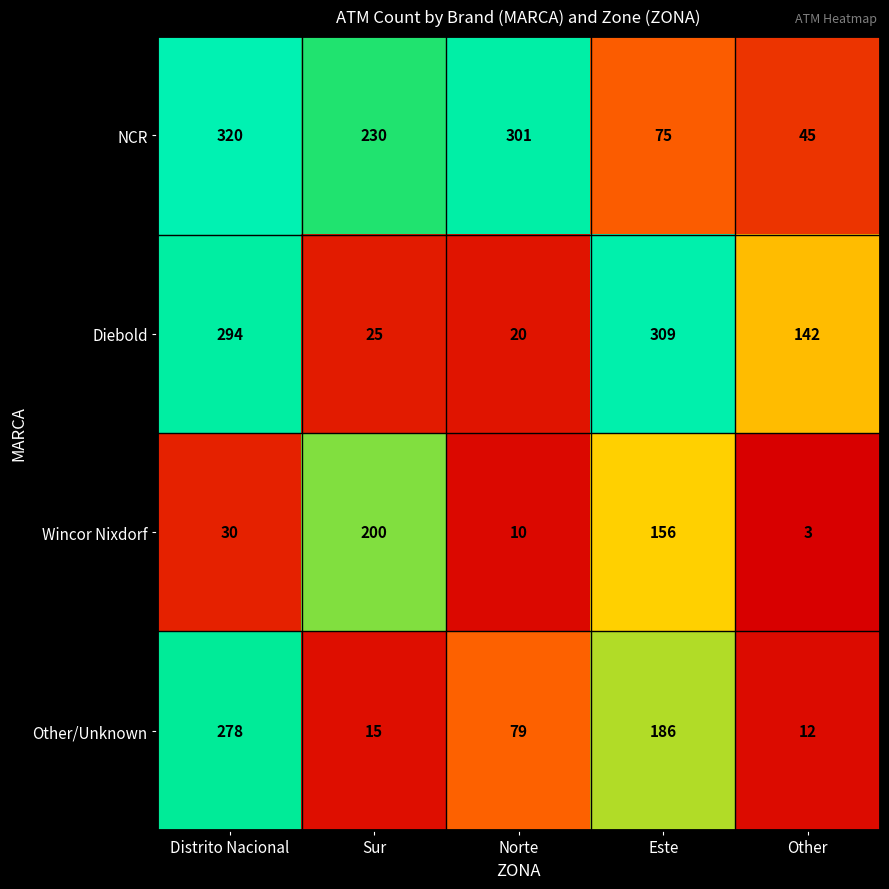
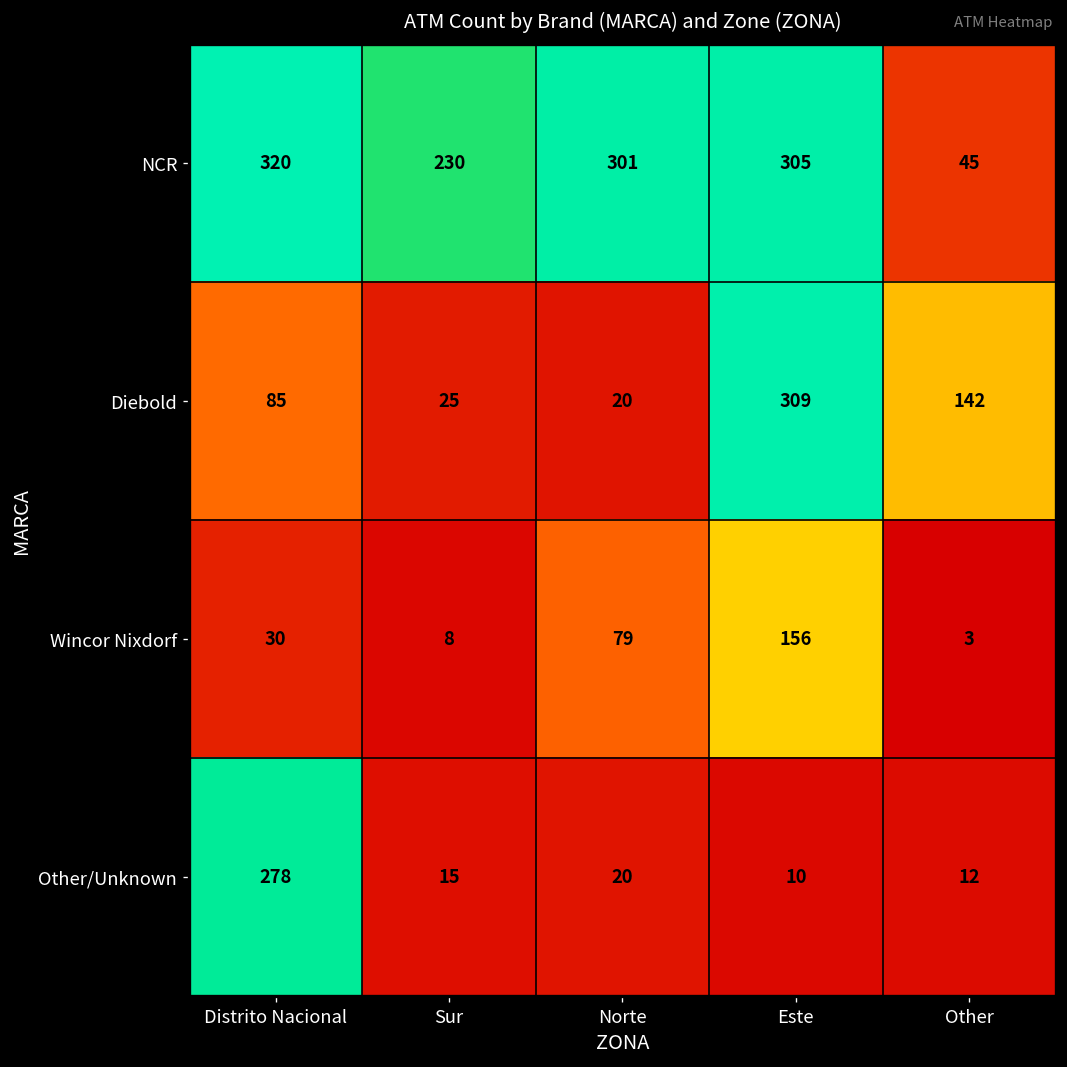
  {
    "NCR": {
      "Distrito Nacional": 320,
      "Sur": 230,
      "Norte": 301,
-     "Este": 75,
+     "Este": 305,
      "Other": 45
    },
    "Diebold": {
-     "Distrito Nacional": 294,
+     "Distrito Nacional": 85,
      "Sur": 25,
      "Norte": 20,
      "Este": 309,
      "Other": 142
    },
    "Wincor Nixdorf": {
      "Distrito Nacional": 30,
-     "Sur": 200,
-     "Norte": 10,
+     "Sur": 8,
+     "Norte": 79,
      "Este": 156,
      "Other": 3
    },
    "Other/Unknown": {
      "Distrito Nacional": 278,
      "Sur": 15,
-     "Norte": 79,
-     "Este": 186,
+     "Norte": 20,
+     "Este": 10,
      "Other": 12
    }
  }
